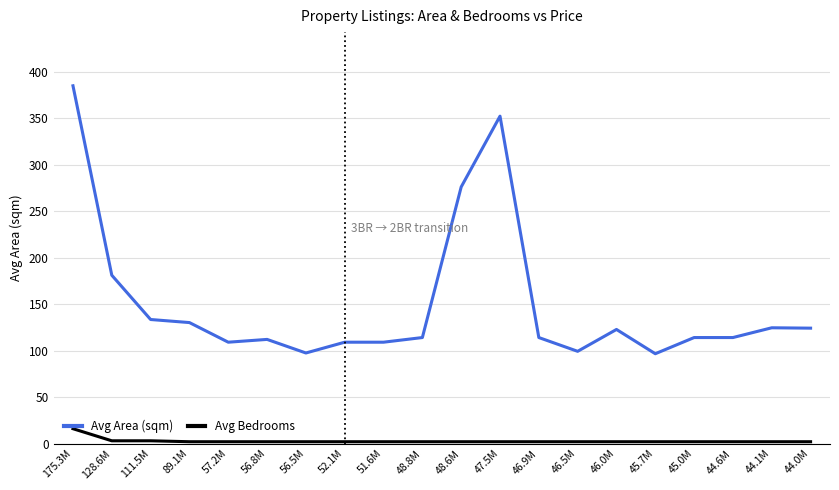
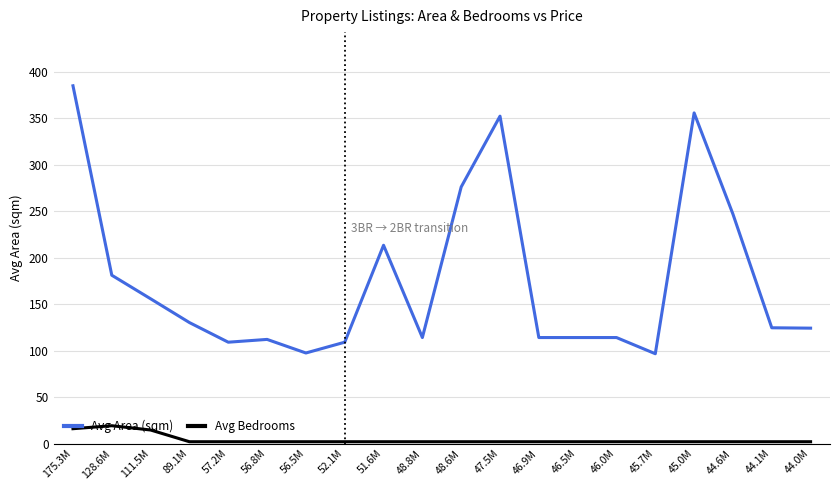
  {
    "Avg Area (sqm)": {
      "175.3M": 380,
      "128.6M": 180,
-     "111.5M": 130,
+     "111.5M": 160,
      "89.1M": 130,
      "57.2M": 110,
      "56.8M": 110,
      "56.5M": 100,
      "52.1M": 110,
-     "51.6M": 110,
+     "51.6M": 210,
      "48.8M": 110,
      "48.6M": 280,
      "47.5M": 350,
      "46.9M": 110,
-     "46.5M": 100,
-     "46.0M": 120,
+     "46.5M": 110,
+     "46.0M": 110,
      "45.7M": 100,
-     "45.0M": 110,
-     "44.6M": 110,
+     "45.0M": 360,
+     "44.6M": 250,
      "44.1M": 120,
      "44.0M": 120
    },
    "Avg Bedrooms": {
      "175.3M": 20,
-     "128.6M": 0,
-     "111.5M": 0,
+     "128.6M": 20,
+     "111.5M": 10,
      "89.1M": 0,
      "57.2M": 0,
      "56.8M": 0,
      "56.5M": 0,
      "52.1M": 0,
      "51.6M": 0,
      "48.8M": 0,
      "48.6M": 0,
      "47.5M": 0,
      "46.9M": 0,
      "46.5M": 0,
      "46.0M": 0,
      "45.7M": 0,
      "45.0M": 0,
      "44.6M": 0,
      "44.1M": 0,
      "44.0M": 0
    }
  }
